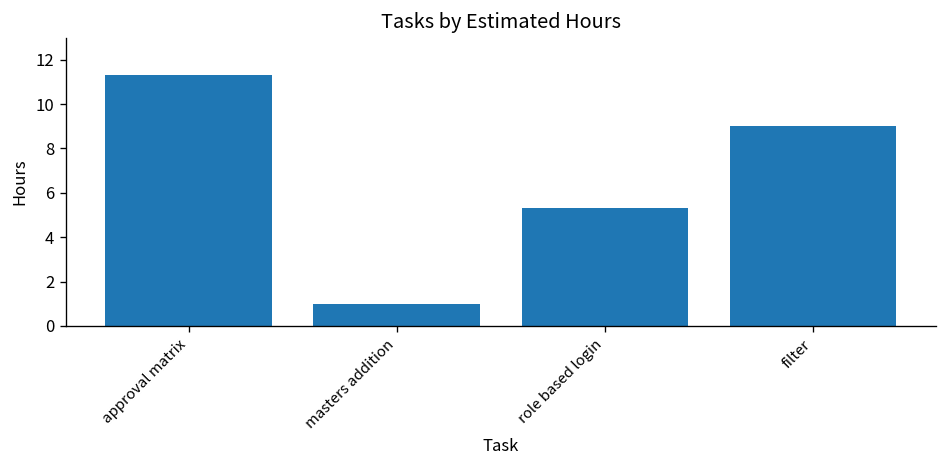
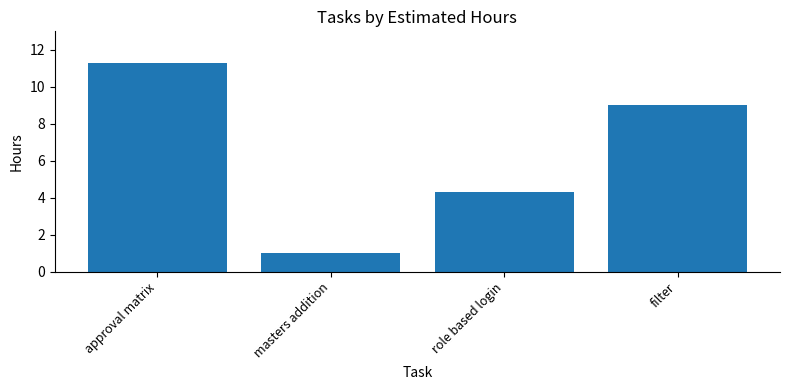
  {
    "approval matrix": 11.3,
    "masters addition": 1.0,
-   "role based login": 5.3,
+   "role based login": 4.3,
    "filter": 9.0
  }
